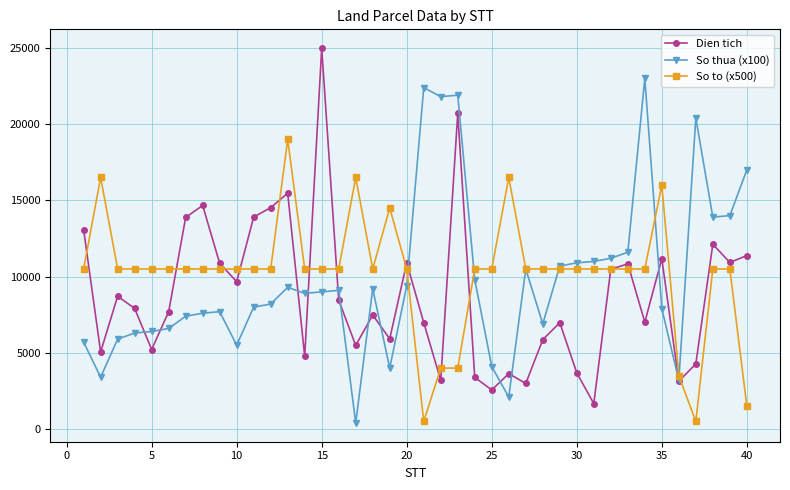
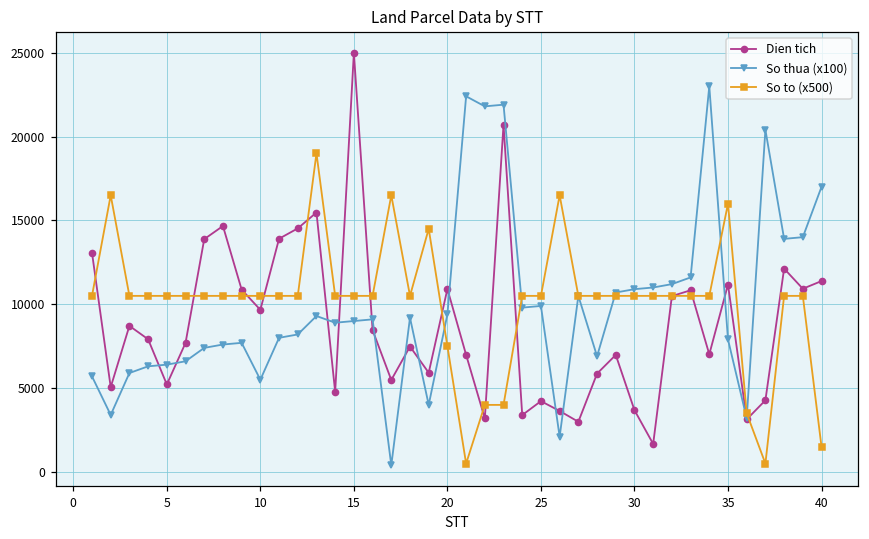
  {
    "Dien tich": {
      "5": 5200,
      "10": 9700,
      "15": 25000,
      "20": 10900,
-     "25": 2600,
+     "25": 4200,
      "30": 3700,
      "35": 11200,
      "40": 11400
    },
    "So thua (x100)": {
      "5": 6400,
      "10": 5500,
      "15": 9000,
      "20": 9400,
-     "25": 4100,
+     "25": 9900,
      "30": 10900,
      "35": 7900,
      "40": 17000
    },
    "So to (x500)": {
      "5": 10500,
      "10": 10500,
      "15": 10500,
-     "20": 10500,
+     "20": 7500,
      "25": 10500,
      "30": 10500,
      "35": 16000,
      "40": 1500
    }
  }
